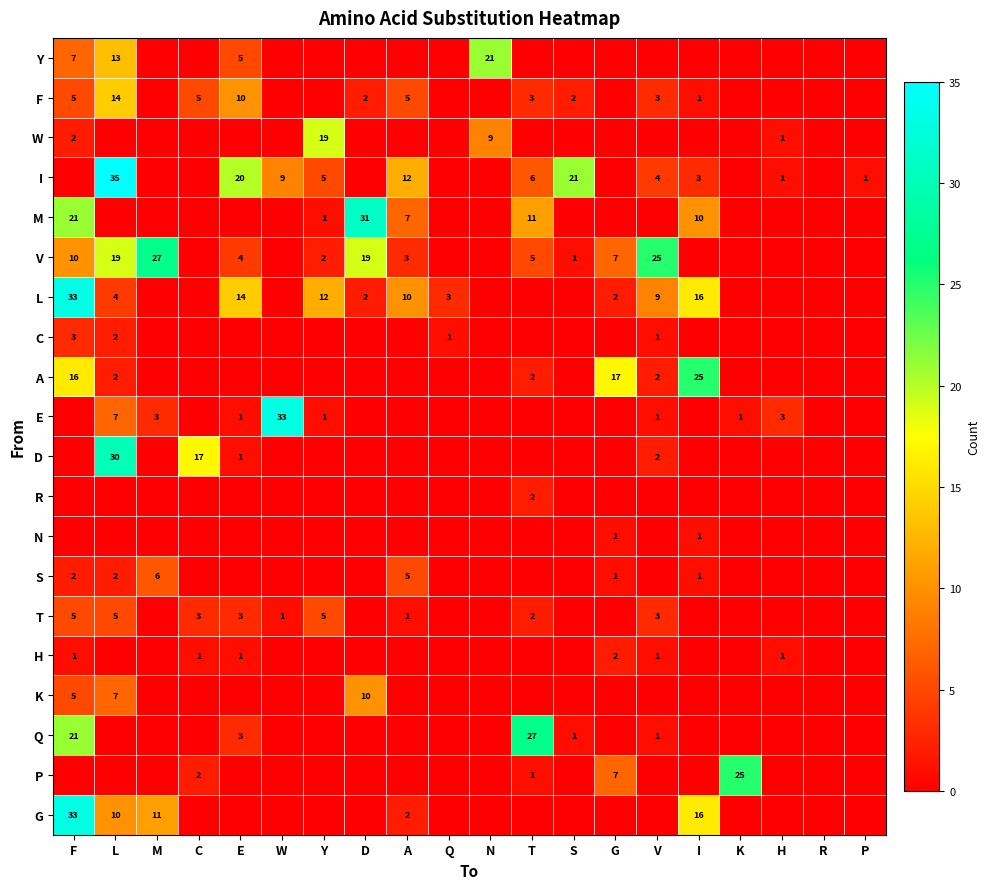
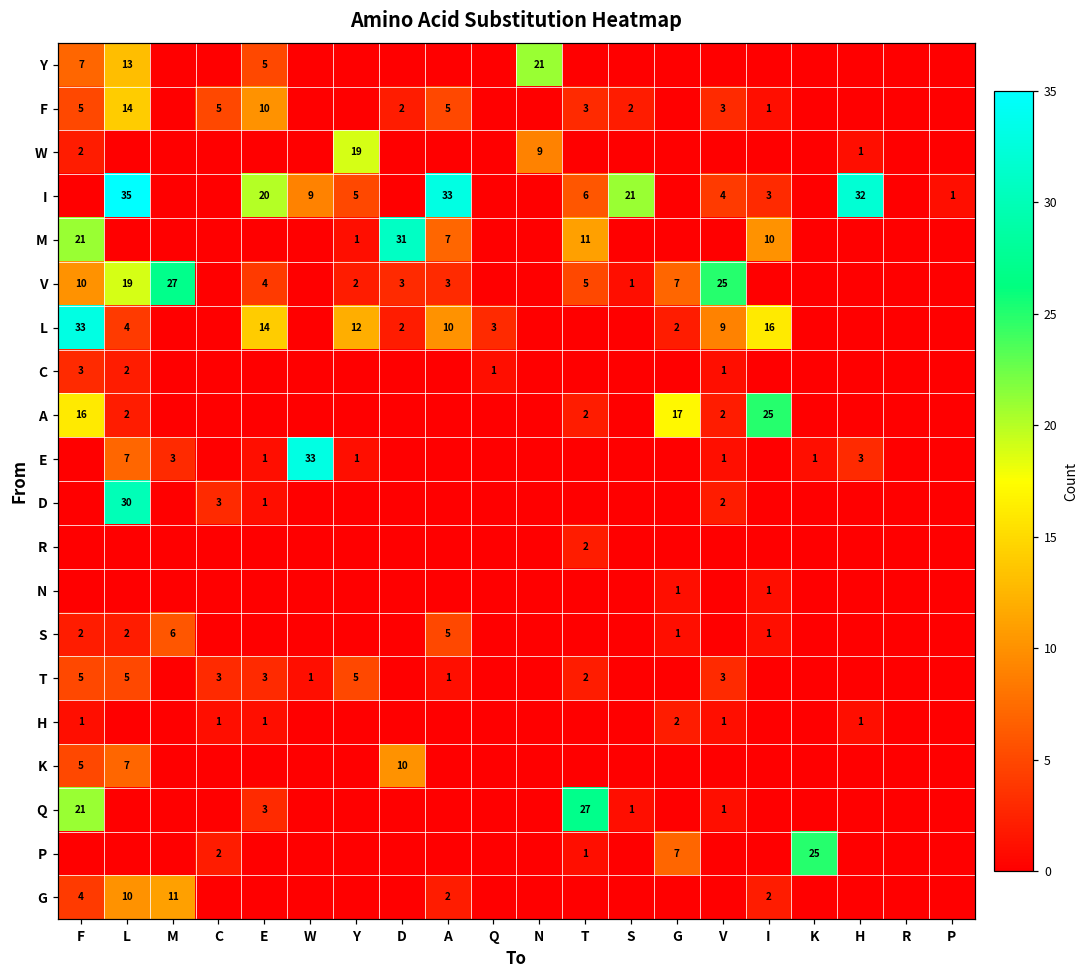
  {
    "Y": {
      "F": 7,
      "L": 13,
      "E": 5,
      "N": 21
    },
    "F": {
      "F": 5,
      "L": 14,
      "C": 5,
      "E": 10,
      "D": 2,
      "A": 5,
      "T": 3,
      "S": 2,
      "V": 3,
      "I": 1
    },
    "W": {
      "F": 2,
      "Y": 19,
      "N": 9,
      "H": 1
    },
    "I": {
      "L": 35,
      "E": 20,
      "W": 9,
      "Y": 5,
-     "A": 12,
+     "A": 33,
      "T": 6,
      "S": 21,
      "V": 4,
      "I": 3,
-     "H": 1,
+     "H": 32,
      "P": 1
    },
    "M": {
      "F": 21,
      "Y": 1,
      "D": 31,
      "A": 7,
      "T": 11,
      "I": 10
    },
    "V": {
      "F": 10,
      "L": 19,
      "M": 27,
      "E": 4,
      "Y": 2,
-     "D": 19,
+     "D": 3,
      "A": 3,
      "T": 5,
      "S": 1,
      "G": 7,
      "V": 25
    },
    "L": {
      "F": 33,
      "L": 4,
      "E": 14,
      "Y": 12,
      "D": 2,
      "A": 10,
      "Q": 3,
      "G": 2,
      "V": 9,
      "I": 16
    },
    "C": {
      "F": 3,
      "L": 2,
      "Q": 1,
      "V": 1
    },
    "A": {
      "F": 16,
      "L": 2,
      "T": 2,
      "G": 17,
      "V": 2,
      "I": 25
    },
    "E": {
      "L": 7,
      "M": 3,
      "E": 1,
      "W": 33,
      "Y": 1,
      "V": 1,
      "K": 1,
      "H": 3
    },
    "D": {
      "L": 30,
-     "C": 17,
+     "C": 3,
      "E": 1,
      "V": 2
    },
    "R": {
      "T": 2
    },
    "N": {
      "G": 1,
      "I": 1
    },
    "S": {
      "F": 2,
      "L": 2,
      "M": 6,
      "A": 5,
      "G": 1,
      "I": 1
    },
    "T": {
      "F": 5,
      "L": 5,
      "C": 3,
      "E": 3,
      "W": 1,
      "Y": 5,
      "A": 1,
      "T": 2,
      "V": 3
    },
    "H": {
      "F": 1,
      "C": 1,
      "E": 1,
      "G": 2,
      "V": 1,
      "H": 1
    },
    "K": {
      "F": 5,
      "L": 7,
      "D": 10
    },
    "Q": {
      "F": 21,
      "E": 3,
      "T": 27,
      "S": 1,
      "V": 1
    },
    "P": {
      "C": 2,
      "T": 1,
      "G": 7,
      "K": 25
    },
    "G": {
-     "F": 33,
+     "F": 4,
      "L": 10,
      "M": 11,
      "A": 2,
-     "I": 16
+     "I": 2
    }
  }
